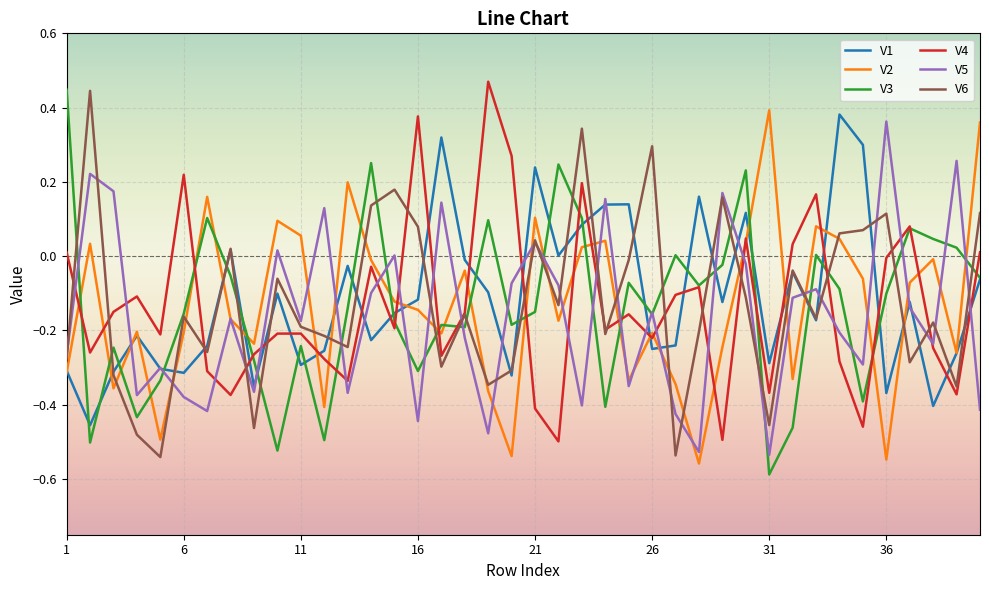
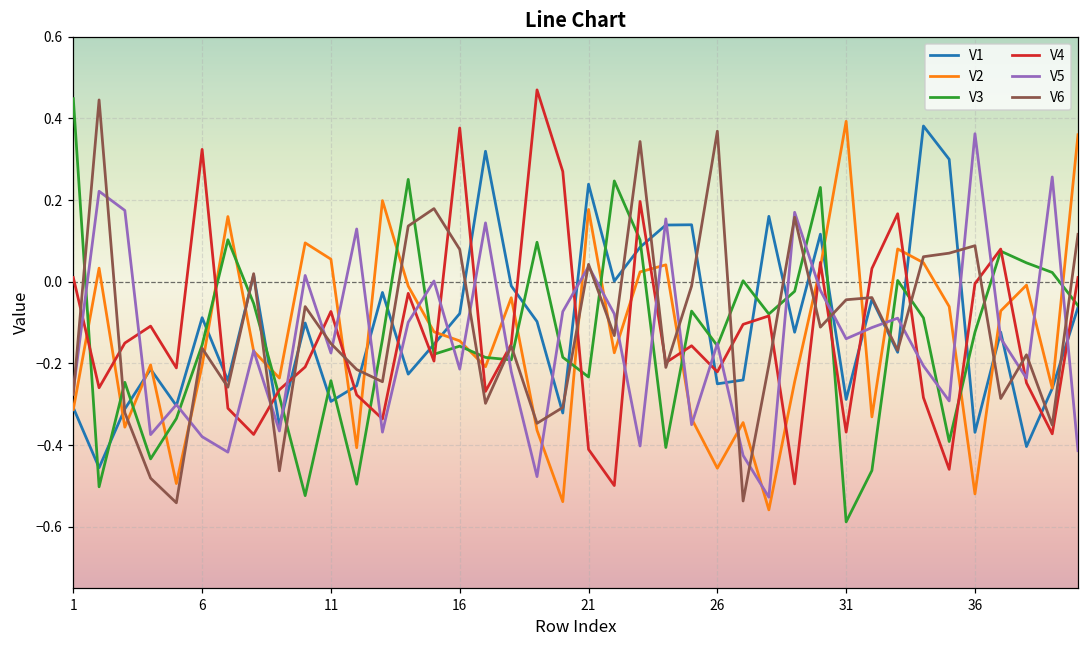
  {
    "V1": {
-     "6": -0.31,
+     "6": -0.09,
      "11": -0.29,
-     "16": -0.12,
+     "16": -0.08,
      "21": 0.24,
      "26": -0.25,
      "31": -0.29,
      "36": -0.37
    },
    "V2": {
      "6": -0.20,
      "11": 0.06,
      "16": -0.14,
-     "21": 0.10,
-     "26": -0.21,
+     "21": 0.18,
+     "26": -0.46,
      "31": 0.39,
-     "36": -0.55
+     "36": -0.52
    },
    "V3": {
      "1": 0.45,
      "6": -0.15,
      "11": -0.24,
-     "16": -0.31,
-     "21": -0.15,
+     "16": -0.16,
+     "21": -0.23,
      "31": -0.59,
-     "36": -0.10
+     "36": -0.12
    },
    "V4": {
      "1": 0.01,
-     "6": 0.22,
-     "11": -0.21,
+     "6": 0.32,
+     "11": -0.07,
      "16": 0.38,
      "21": -0.41,
      "26": -0.22,
      "31": -0.37,
      "36": 0.00
    },
    "V5": {
      "1": -0.27,
      "6": -0.38,
      "11": -0.17,
-     "16": -0.44,
-     "31": -0.53,
+     "16": -0.21,
+     "31": -0.14,
      "36": 0.36
    },
    "V6": {
      "1": -0.28,
      "6": -0.16,
-     "11": -0.19,
+     "11": -0.15,
      "16": 0.08,
-     "26": 0.30,
-     "31": -0.45,
-     "36": 0.11
+     "26": 0.37,
+     "31": -0.04,
+     "36": 0.09
    }
  }
